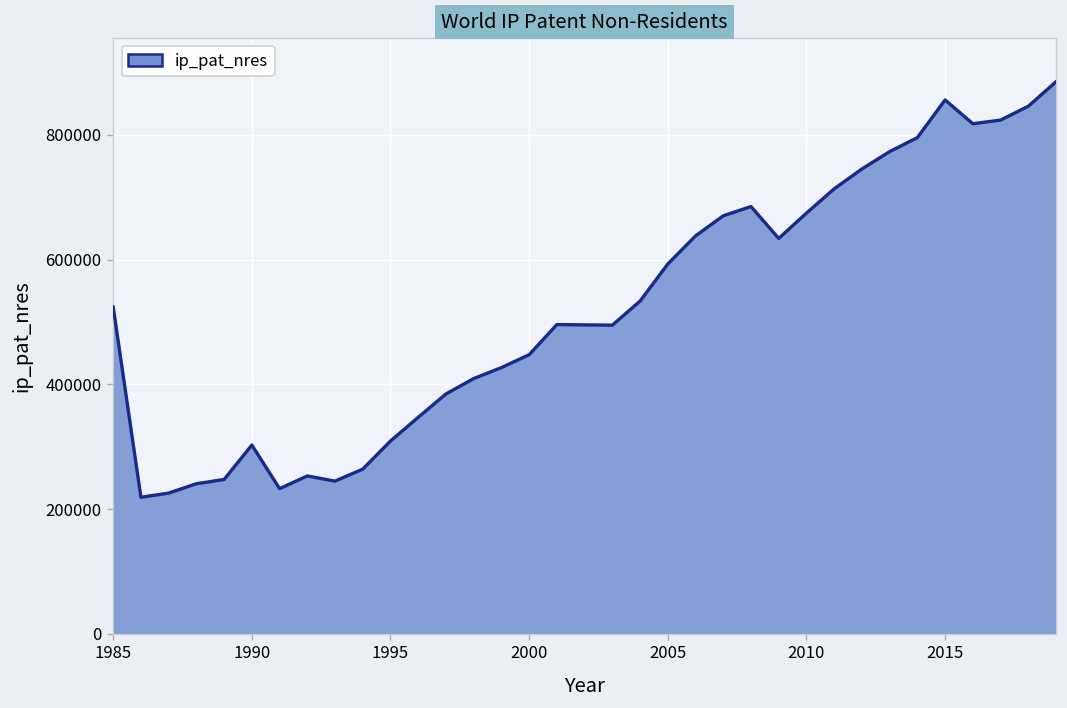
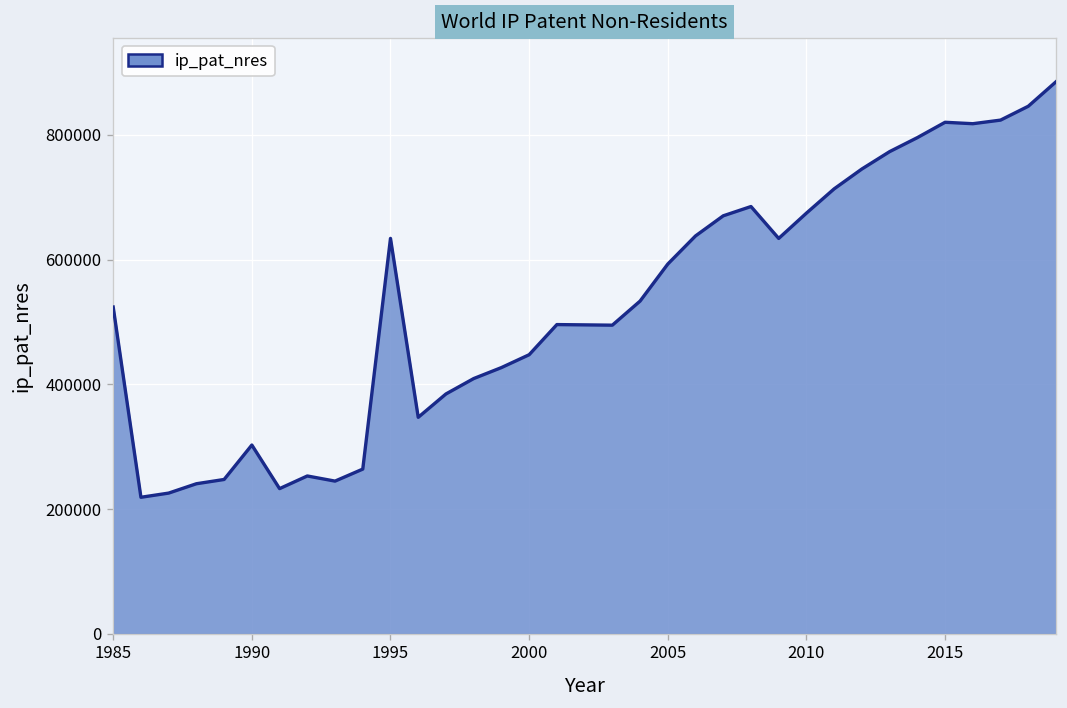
  {
    "1985": 520000,
    "1990": 300000,
-   "1995": 310000,
+   "1995": 630000,
    "2000": 450000,
    "2005": 590000,
    "2010": 670000,
-   "2015": 860000
+   "2015": 820000
  }
